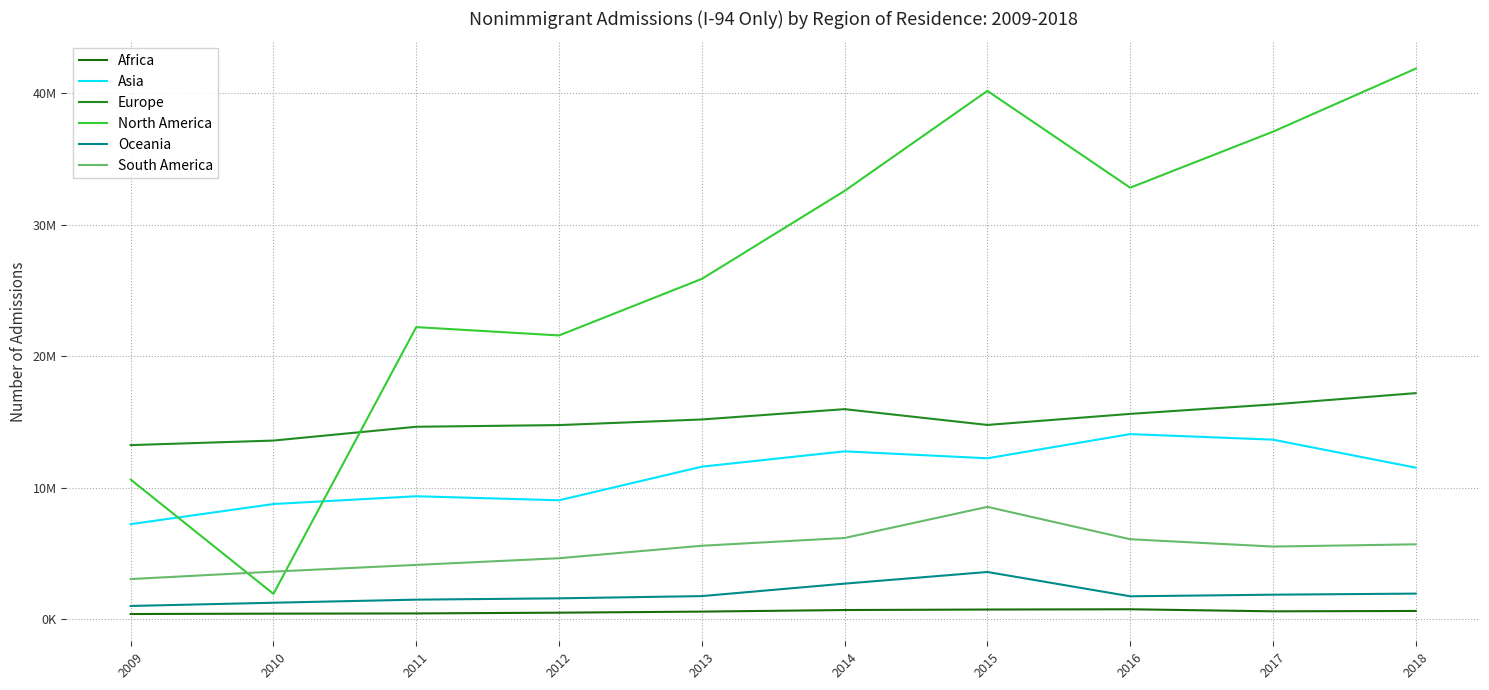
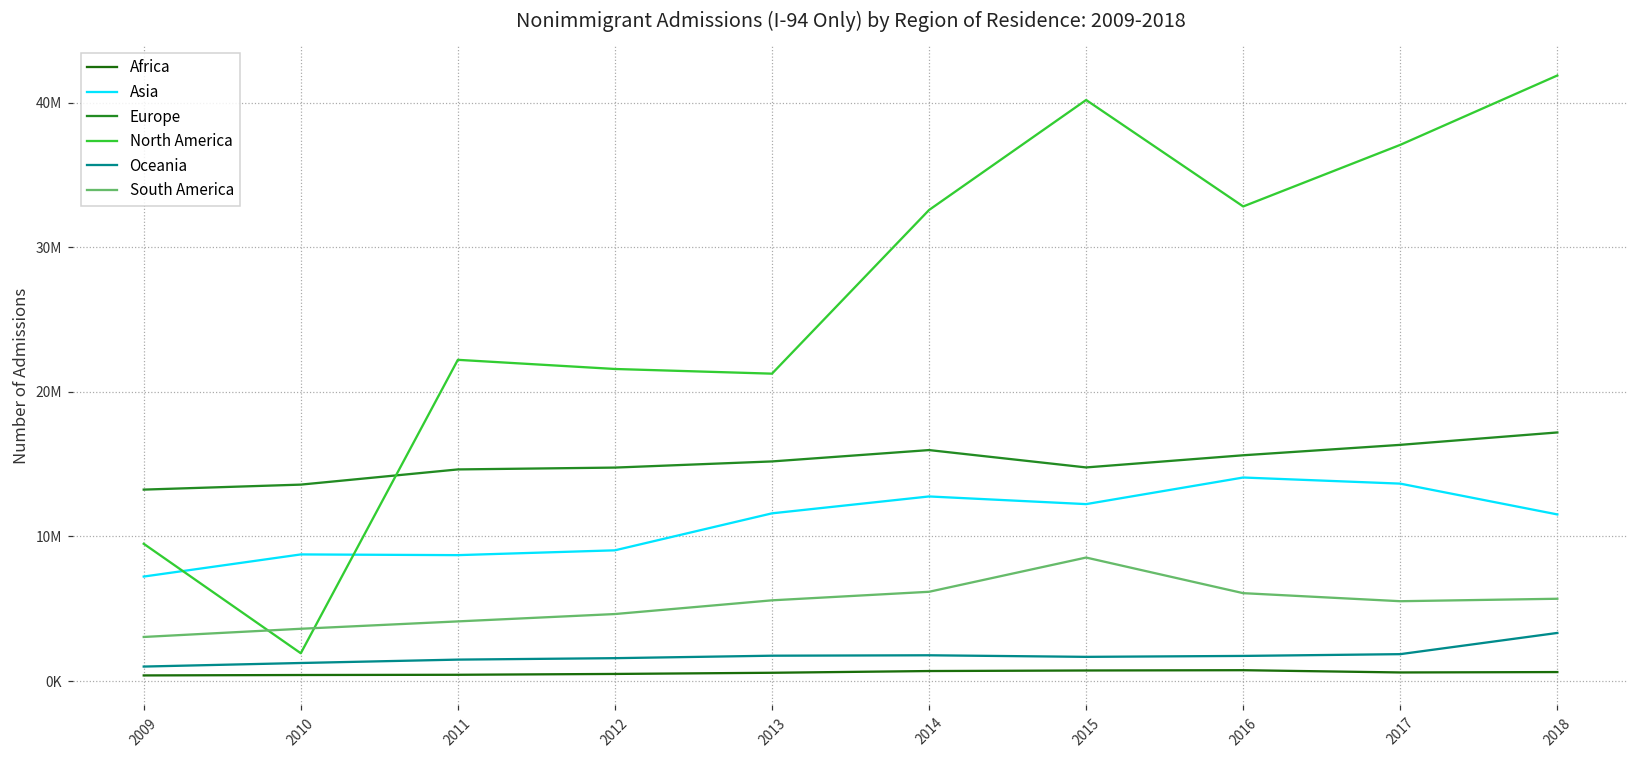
  {
    "Asia": {
      "2009": 7200000,
      "2010": 8800000,
-     "2011": 9400000,
+     "2011": 8700000,
      "2012": 9000000,
      "2013": 11600000,
      "2014": 12800000,
      "2015": 12200000,
      "2016": 14100000,
      "2017": 13700000,
      "2018": 11500000
    },
    "North America": {
-     "2009": 10600000,
+     "2009": 9500000,
      "2010": 1900000,
      "2011": 22200000,
      "2012": 21600000,
-     "2013": 25900000,
+     "2013": 21300000,
      "2014": 32600000,
      "2015": 40200000,
      "2016": 32800000,
      "2017": 37100000,
      "2018": 41900000
    },
    "Oceania": {
      "2009": 1000000,
      "2010": 1300000,
      "2011": 1500000,
      "2012": 1600000,
      "2013": 1800000,
-     "2014": 2700000,
-     "2015": 3600000,
+     "2014": 1800000,
+     "2015": 1700000,
      "2016": 1700000,
      "2017": 1900000,
-     "2018": 1900000
+     "2018": 3300000
    },
    "South America": {
      "2009": 3100000,
      "2010": 3600000,
      "2011": 4100000,
      "2012": 4600000,
      "2013": 5600000,
      "2014": 6200000,
      "2015": 8500000,
      "2016": 6100000,
      "2017": 5500000,
      "2018": 5700000
    }
  }
